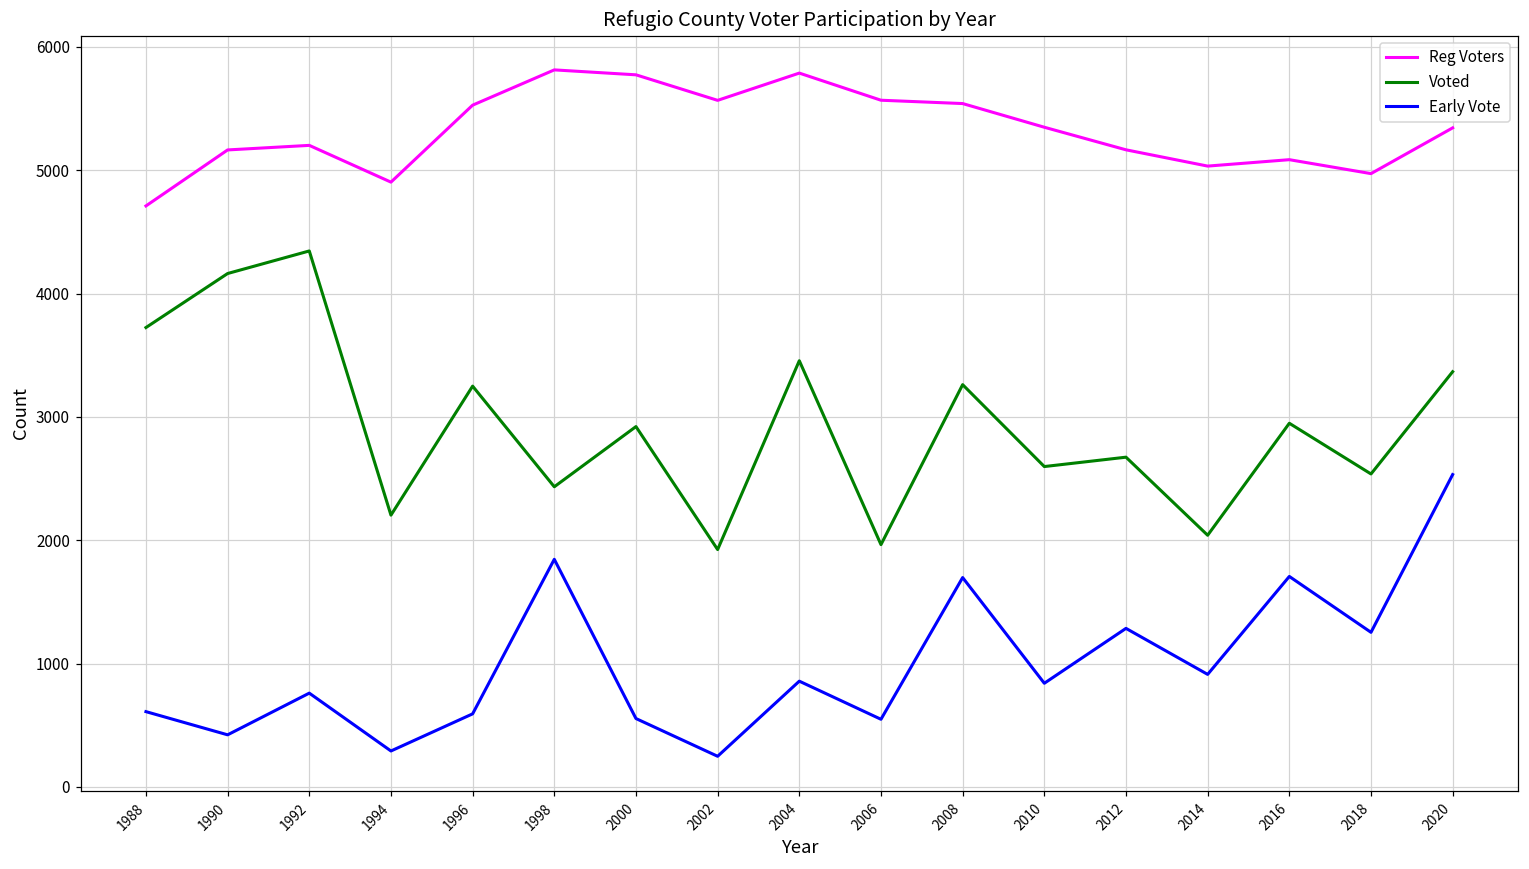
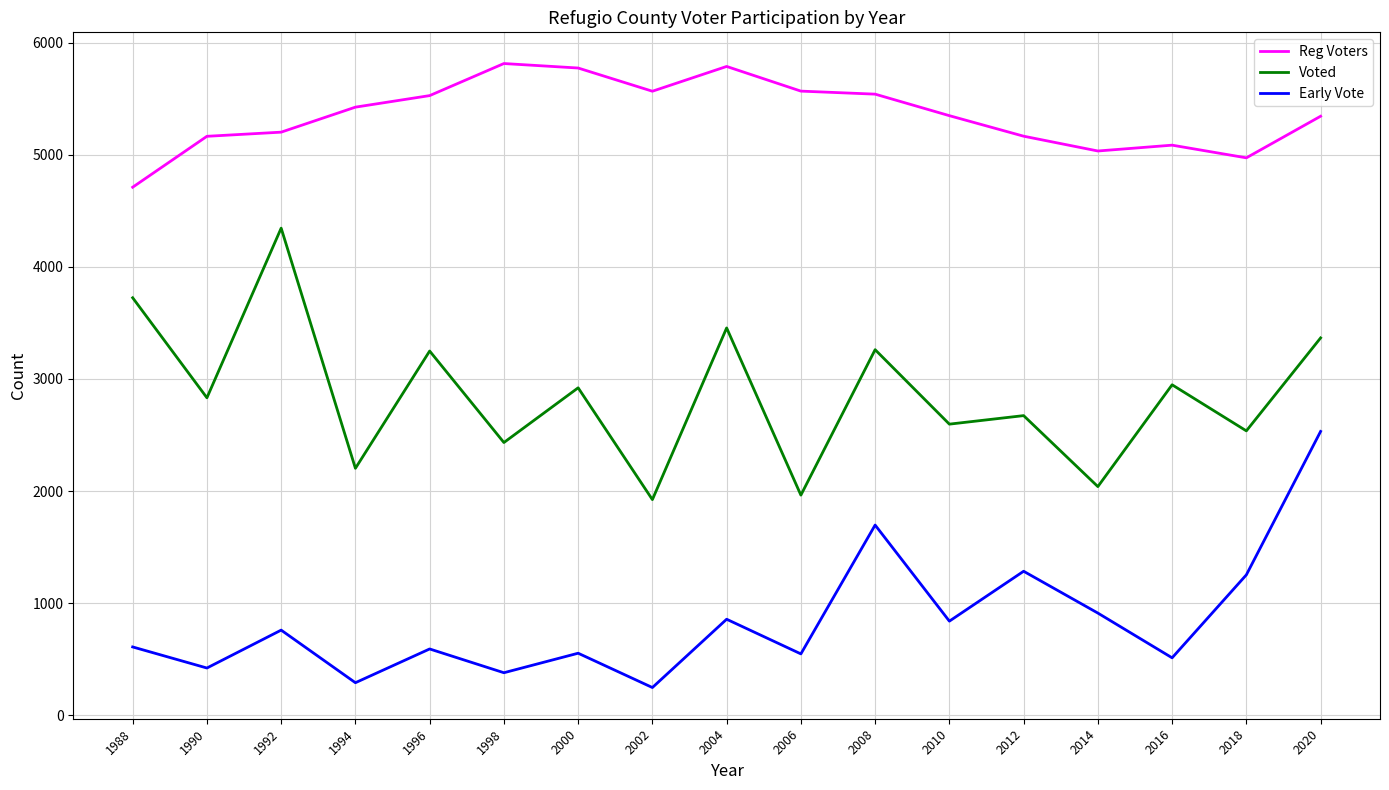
  {
    "Reg Voters": {
      "1988": 4710,
      "1990": 5160,
      "1992": 5200,
-     "1994": 4900,
+     "1994": 5420,
      "1996": 5530,
      "1998": 5810,
      "2000": 5770,
      "2002": 5570,
      "2004": 5790,
      "2006": 5570,
      "2008": 5540,
      "2010": 5350,
      "2012": 5170,
      "2014": 5030,
      "2016": 5090,
      "2018": 4970,
      "2020": 5340
    },
    "Voted": {
      "1988": 3720,
-     "1990": 4160,
+     "1990": 2830,
      "1992": 4350,
      "1994": 2200,
      "1996": 3250,
      "1998": 2430,
      "2000": 2920,
      "2002": 1920,
      "2004": 3460,
      "2006": 1960,
      "2008": 3260,
      "2010": 2600,
      "2012": 2670,
      "2014": 2040,
      "2016": 2950,
      "2018": 2540,
      "2020": 3370
    },
    "Early Vote": {
      "1988": 610,
      "1990": 420,
      "1992": 760,
      "1994": 290,
      "1996": 590,
-     "1998": 1850,
+     "1998": 380,
      "2000": 550,
      "2002": 250,
      "2004": 860,
      "2006": 550,
      "2008": 1700,
      "2010": 840,
      "2012": 1290,
      "2014": 910,
-     "2016": 1710,
+     "2016": 510,
      "2018": 1250,
      "2020": 2530
    }
  }
